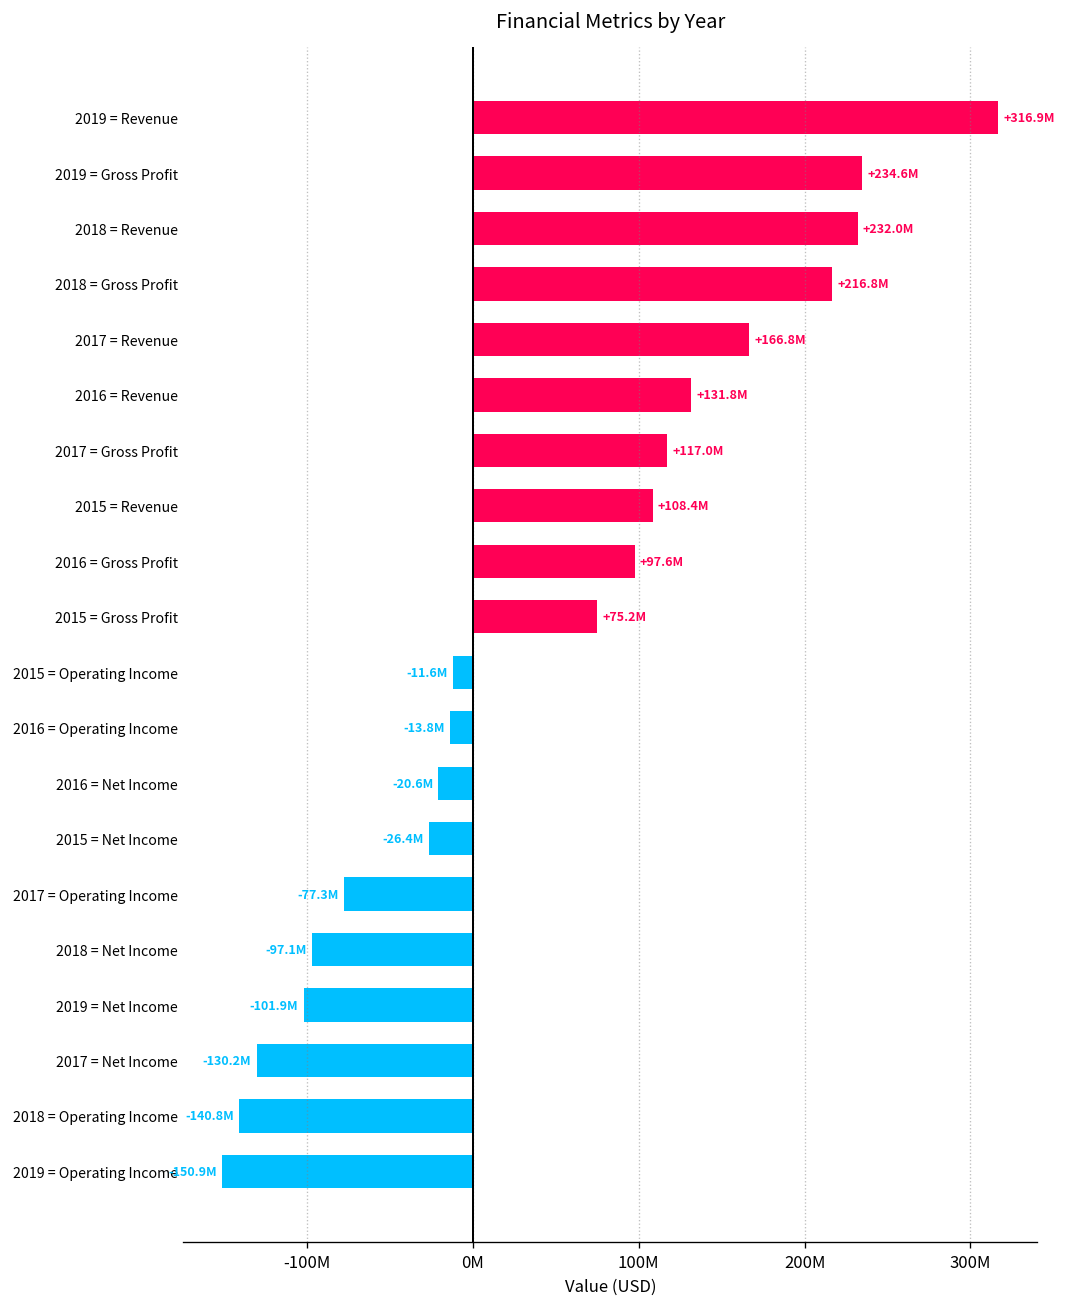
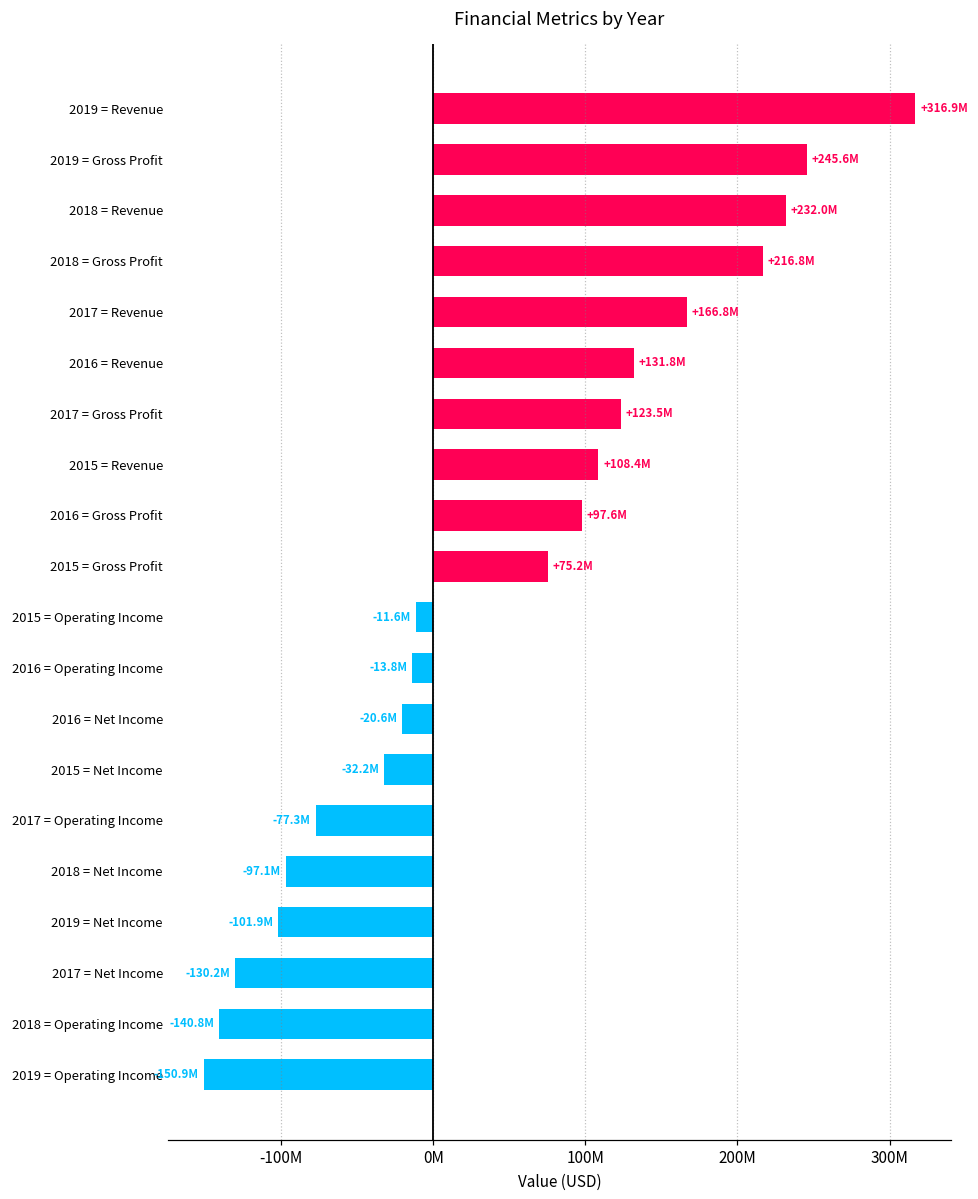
  {
    "2019 = Revenue": "+316.9M",
-   "2019 = Gross Profit": "+234.6M",
+   "2019 = Gross Profit": "+245.6M",
    "2018 = Revenue": "+232.0M",
    "2018 = Gross Profit": "+216.8M",
    "2017 = Revenue": "+166.8M",
    "2016 = Revenue": "+131.8M",
-   "2017 = Gross Profit": "+117.0M",
+   "2017 = Gross Profit": "+123.5M",
    "2015 = Revenue": "+108.4M",
    "2016 = Gross Profit": "+97.6M",
    "2015 = Gross Profit": "+75.2M",
    "2015 = Operating Income": "-11.6M",
    "2016 = Operating Income": "-13.8M",
    "2016 = Net Income": "-20.6M",
-   "2015 = Net Income": "-26.4M",
+   "2015 = Net Income": "-32.2M",
    "2017 = Operating Income": "-77.3M",
    "2018 = Net Income": "-97.1M",
    "2019 = Net Income": "-101.9M",
    "2017 = Net Income": "-130.2M",
    "2018 = Operating Income": "-140.8M",
    "2019 = Operating Income": "-150.9M"
  }
